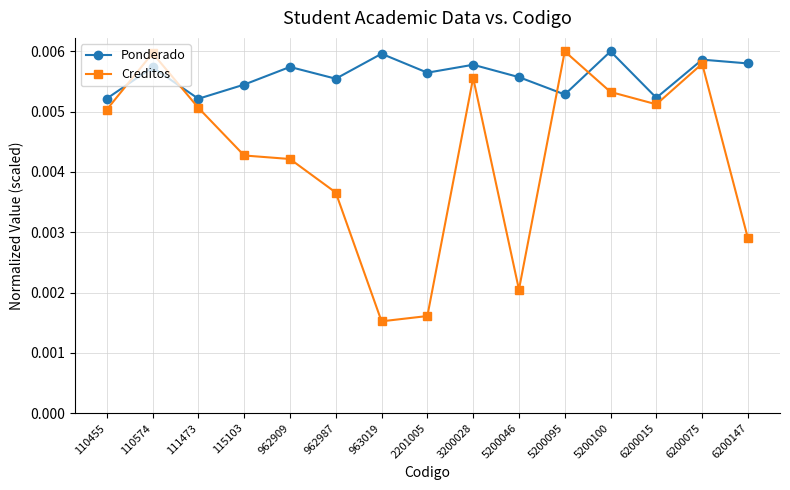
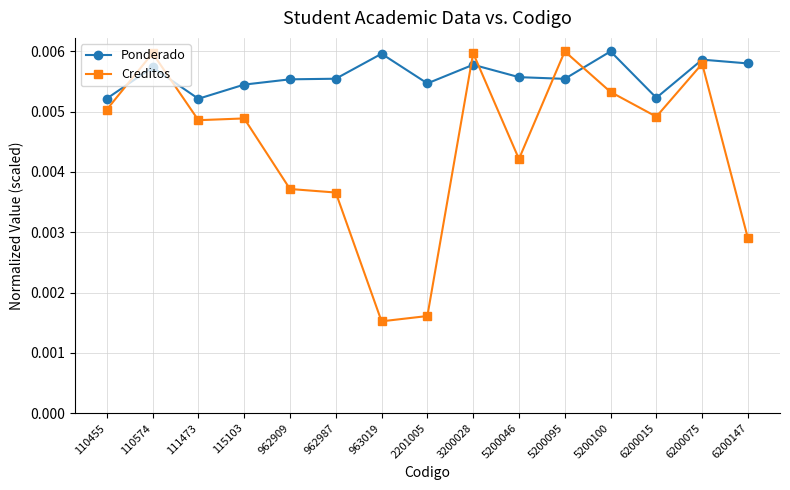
  {
    "Ponderado": {
      "110455": 0.0052,
      "111473": 0.0052,
      "115103": 0.0054,
-     "962909": 0.0057,
+     "962909": 0.0055,
      "962987": 0.0055,
      "963019": 0.0060,
-     "2201005": 0.0056,
+     "2201005": 0.0055,
      "3200028": 0.0058,
      "5200046": 0.0056,
-     "5200095": 0.0053,
+     "5200095": 0.0055,
      "5200100": 0.0060,
      "6200015": 0.0052,
      "6200075": 0.0059,
      "6200147": 0.0058
    },
    "Creditos": {
      "110455": 0.0050,
-     "111473": 0.0051,
-     "115103": 0.0043,
-     "962909": 0.0042,
+     "111473": 0.0049,
+     "115103": 0.0049,
+     "962909": 0.0037,
      "962987": 0.0037,
      "963019": 0.0015,
      "2201005": 0.0016,
-     "3200028": 0.0056,
-     "5200046": 0.0020,
+     "3200028": 0.0060,
+     "5200046": 0.0042,
      "5200095": 0.0060,
      "5200100": 0.0053,
-     "6200015": 0.0051,
+     "6200015": 0.0049,
      "6200075": 0.0058,
      "6200147": 0.0029
    }
  }
